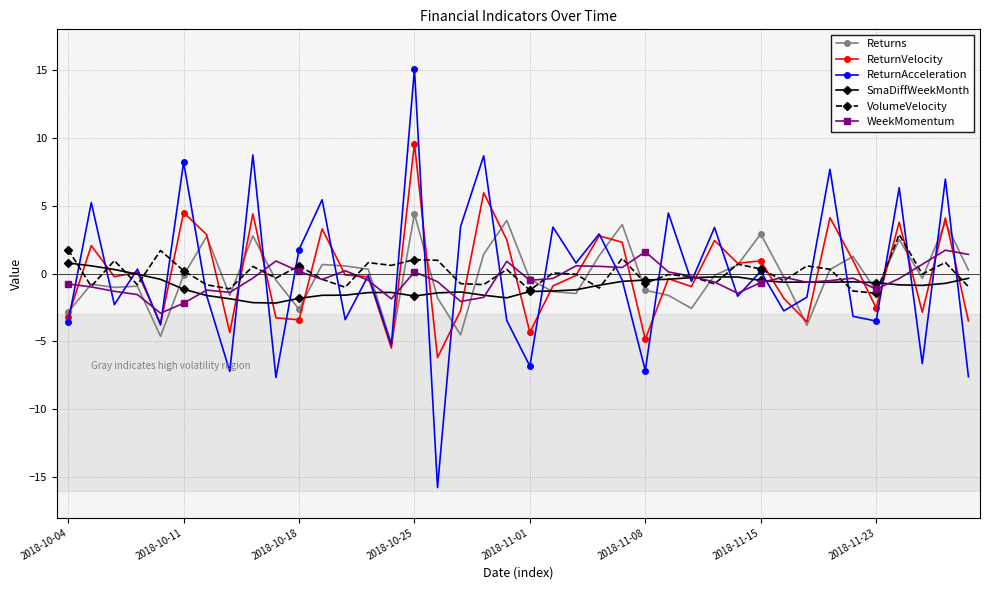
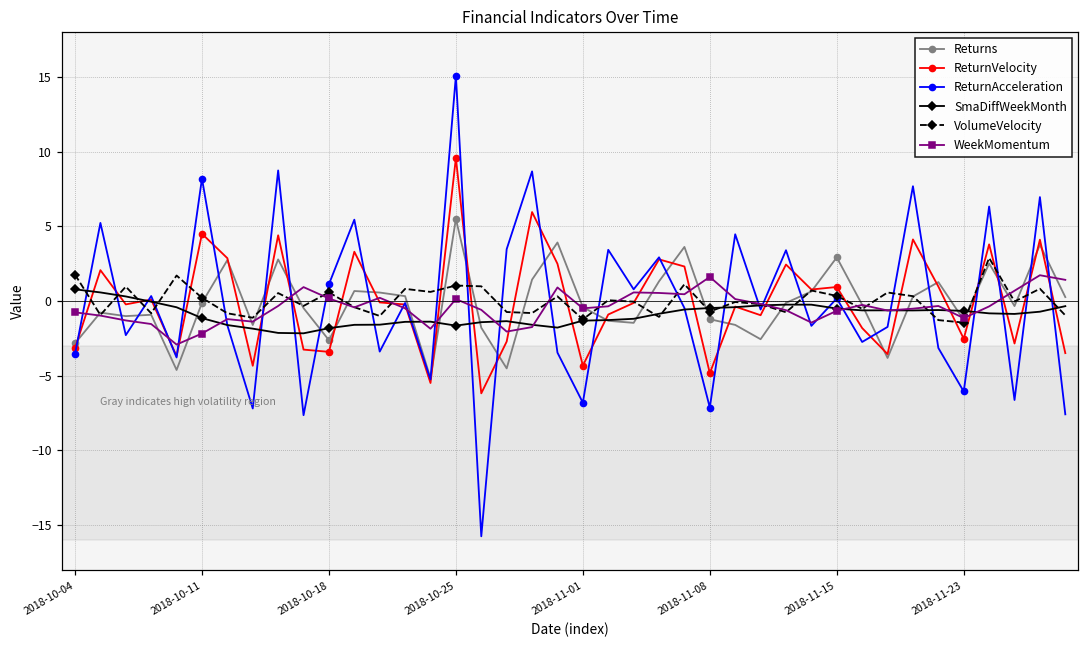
  {
    "Returns": {
      "2018-10-04": -2.8,
      "2018-10-11": -0.1,
      "2018-10-18": -2.6,
-     "2018-10-25": 4.4,
+     "2018-10-25": 5.5,
      "2018-11-08": -1.2,
      "2018-11-15": 2.9
    },
    "ReturnVelocity": {
      "2018-10-04": -3.2,
      "2018-10-11": 4.5,
      "2018-10-18": -3.4,
      "2018-10-25": 9.6,
      "2018-11-01": -4.3,
      "2018-11-08": -4.8,
      "2018-11-15": 0.9,
      "2018-11-23": -2.5
    },
    "ReturnAcceleration": {
      "2018-10-04": -3.6,
      "2018-10-11": 8.2,
-     "2018-10-18": 1.8,
+     "2018-10-18": 1.1,
      "2018-10-25": 15.1,
      "2018-11-01": -6.8,
      "2018-11-08": -7.1,
-     "2018-11-23": -3.5
+     "2018-11-23": -6.1
    },
    "WeekMomentum": {
      "2018-10-04": -0.8,
      "2018-10-11": -2.2,
      "2018-10-18": 0.2,
      "2018-10-25": 0.1,
      "2018-11-08": 1.6
    }
  }
